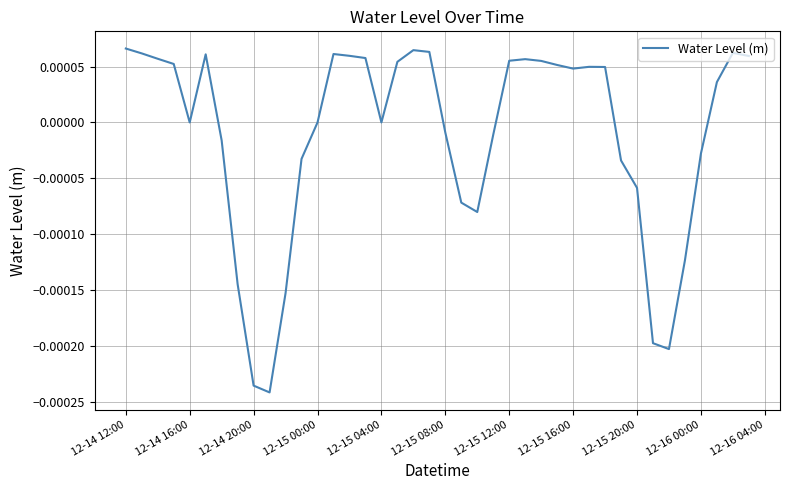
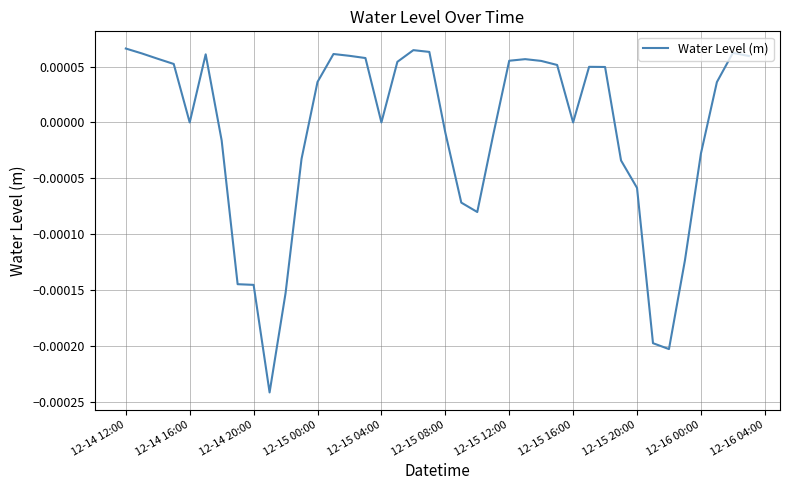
  {
    "12-14 12:00": 0.000066,
    "12-14 16:00": 0.000000,
-   "12-14 20:00": -0.000235,
-   "12-15 00:00": 0.00000,
+   "12-14 20:00": -0.000145,
+   "12-15 00:00": 0.00004,
    "12-15 04:00": 0.000000,
    "12-15 08:00": -0.000009,
    "12-15 12:00": 0.000055,
-   "12-15 16:00": 0.00005,
+   "12-15 16:00": 0.00000,
    "12-15 20:00": -0.000059,
    "12-16 00:00": -0.000028
  }
